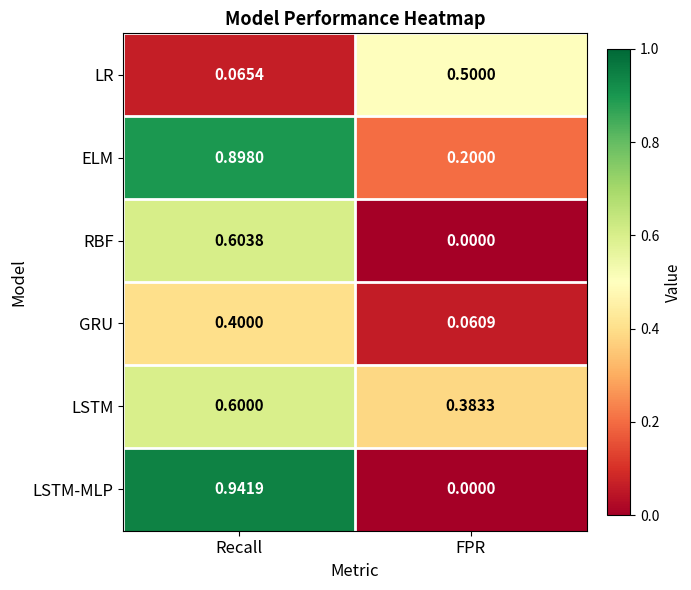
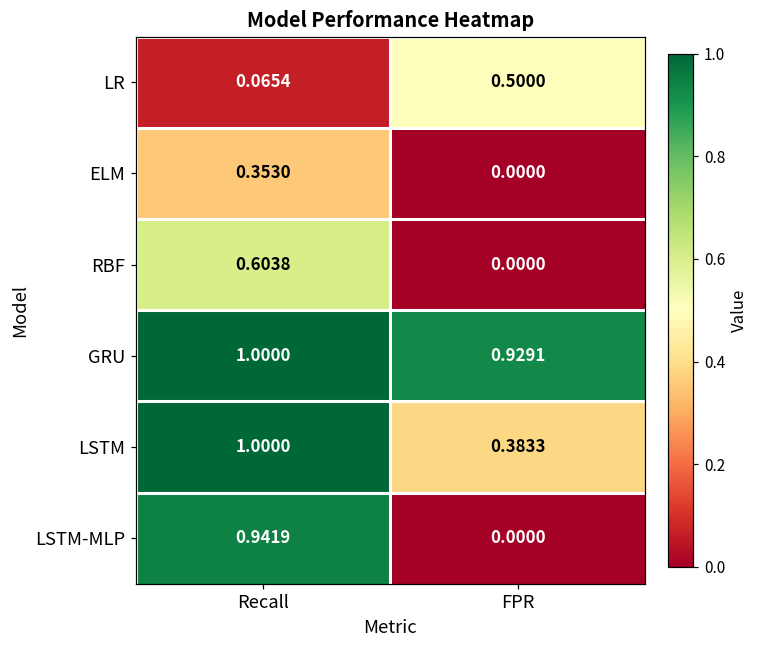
  {
    "LR": {
      "Recall": 0.0654,
      "FPR": 0.5000
    },
    "ELM": {
-     "Recall": 0.8980,
-     "FPR": 0.2000
+     "Recall": 0.3530,
+     "FPR": 0.0000
    },
    "RBF": {
      "Recall": 0.6038,
      "FPR": 0.0000
    },
    "GRU": {
-     "Recall": 0.4000,
-     "FPR": 0.0609
+     "Recall": 1.0000,
+     "FPR": 0.9291
    },
    "LSTM": {
-     "Recall": 0.6000,
+     "Recall": 1.0000,
      "FPR": 0.3833
    },
    "LSTM-MLP": {
      "Recall": 0.9419,
      "FPR": 0.0000
    }
  }
